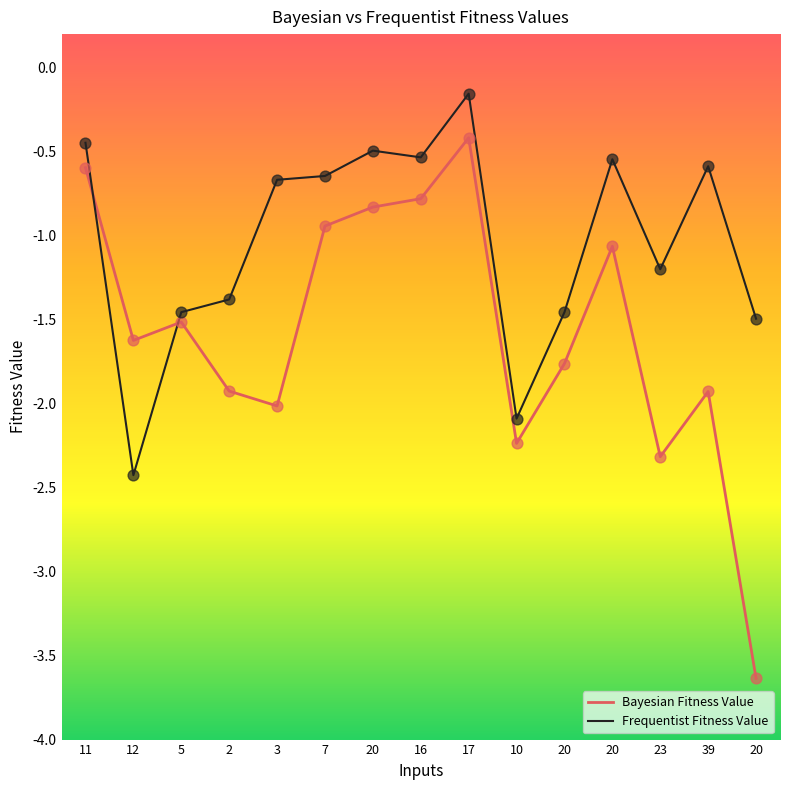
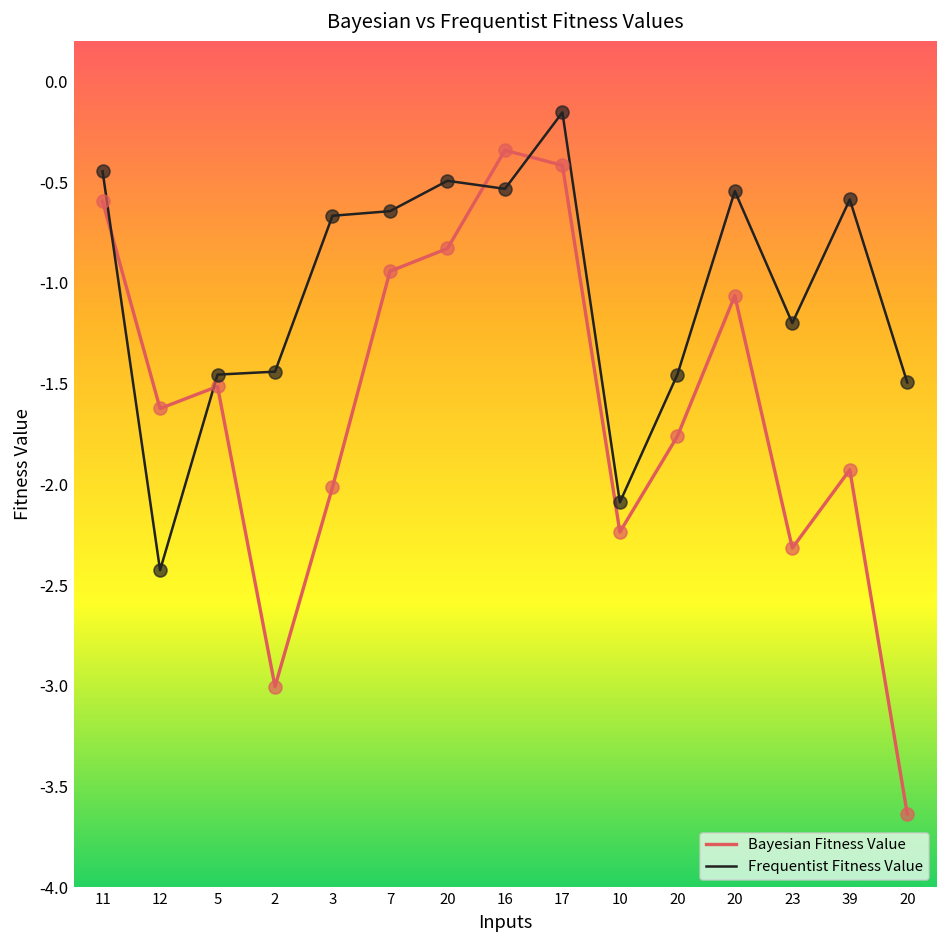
  {
    "Bayesian Fitness Value": {
      "11": -0.60,
      "12": -1.62,
      "5": -1.51,
-     "2": -1.93,
+     "2": -3.00,
      "3": -2.01,
      "7": -0.94,
-     "16": -0.78,
+     "16": -0.34,
      "17": -0.42,
      "10": -2.24,
      "23": -2.32,
      "39": -1.93
    },
    "Frequentist Fitness Value": {
      "11": -0.45,
      "12": -2.43,
      "5": -1.46,
-     "2": -1.38,
+     "2": -1.44,
      "3": -0.67,
      "7": -0.64,
      "16": -0.53,
      "17": -0.15,
      "10": -2.09,
      "23": -1.20,
      "39": -0.59
    }
  }
